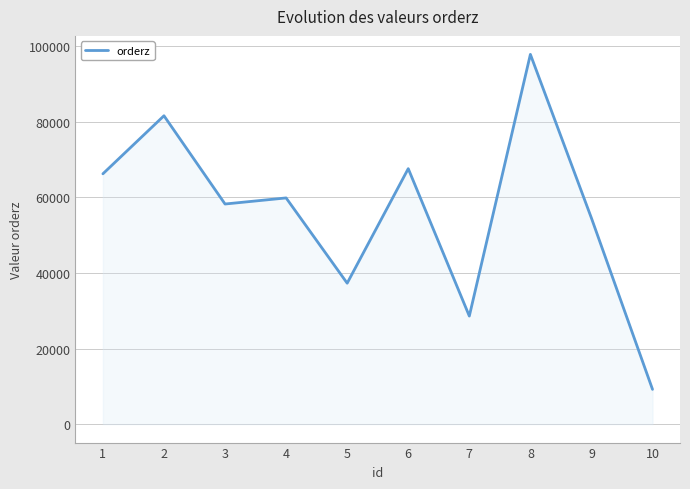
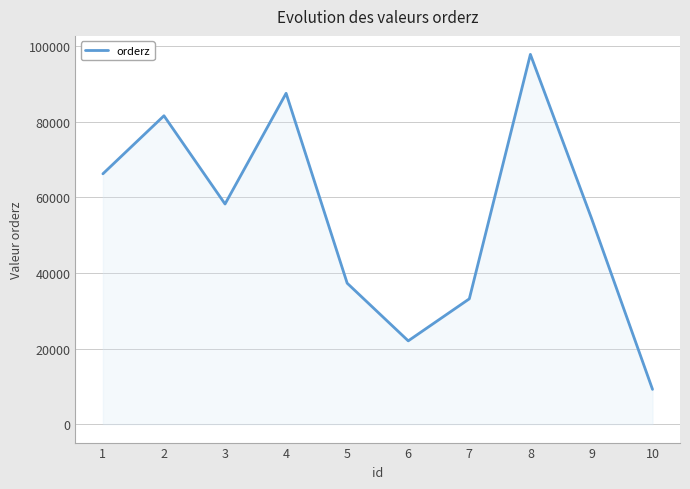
  {
    "1": 66000,
    "2": 82000,
    "3": 58000,
-   "4": 60000,
+   "4": 88000,
    "5": 37000,
-   "6": 68000,
-   "7": 29000,
+   "6": 22000,
+   "7": 33000,
    "8": 98000,
    "9": 55000,
    "10": 9000
  }
